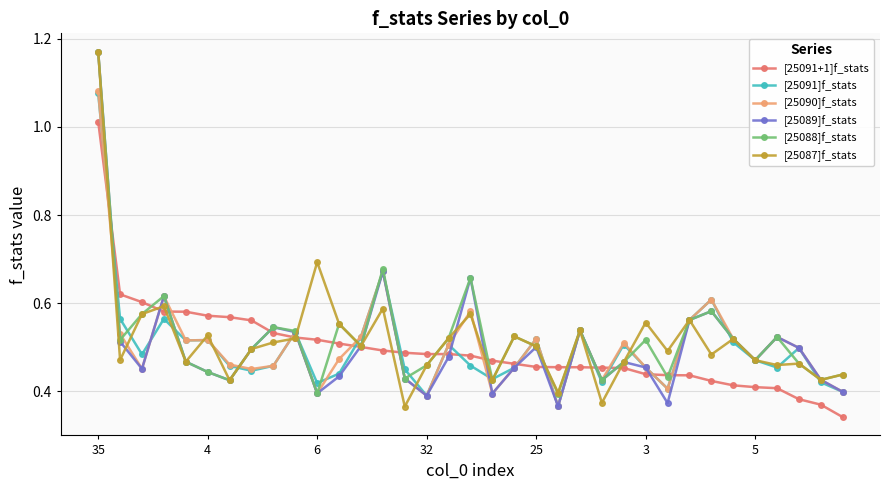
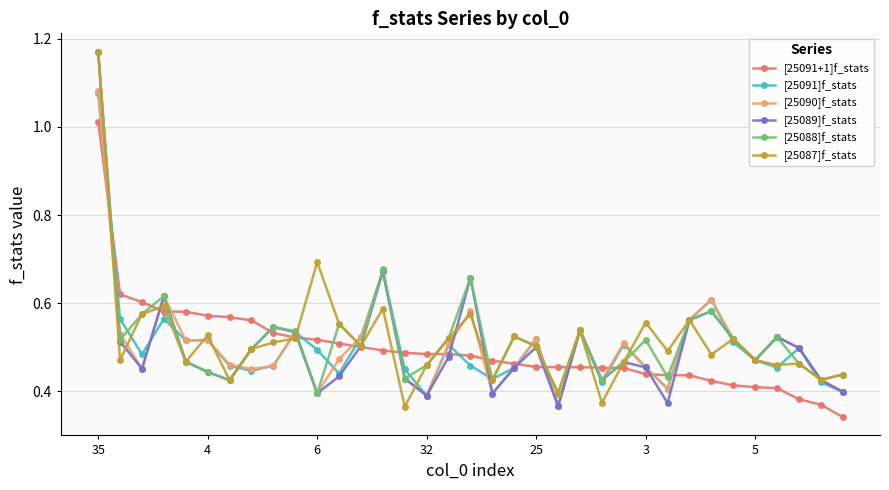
  {
    "[25091]f_stats": {
-     "6": 0.42
+     "6": 0.49
    },
    "[25087]f_stats": {
      "6": 0.69
    }
  }
